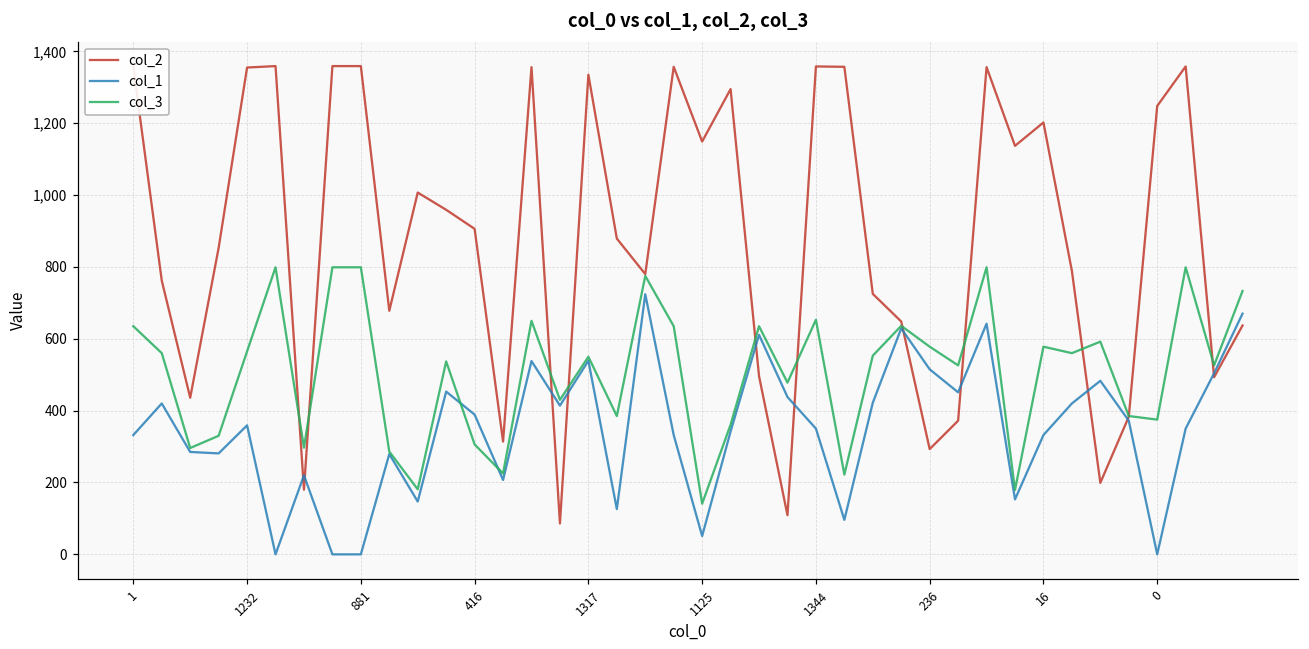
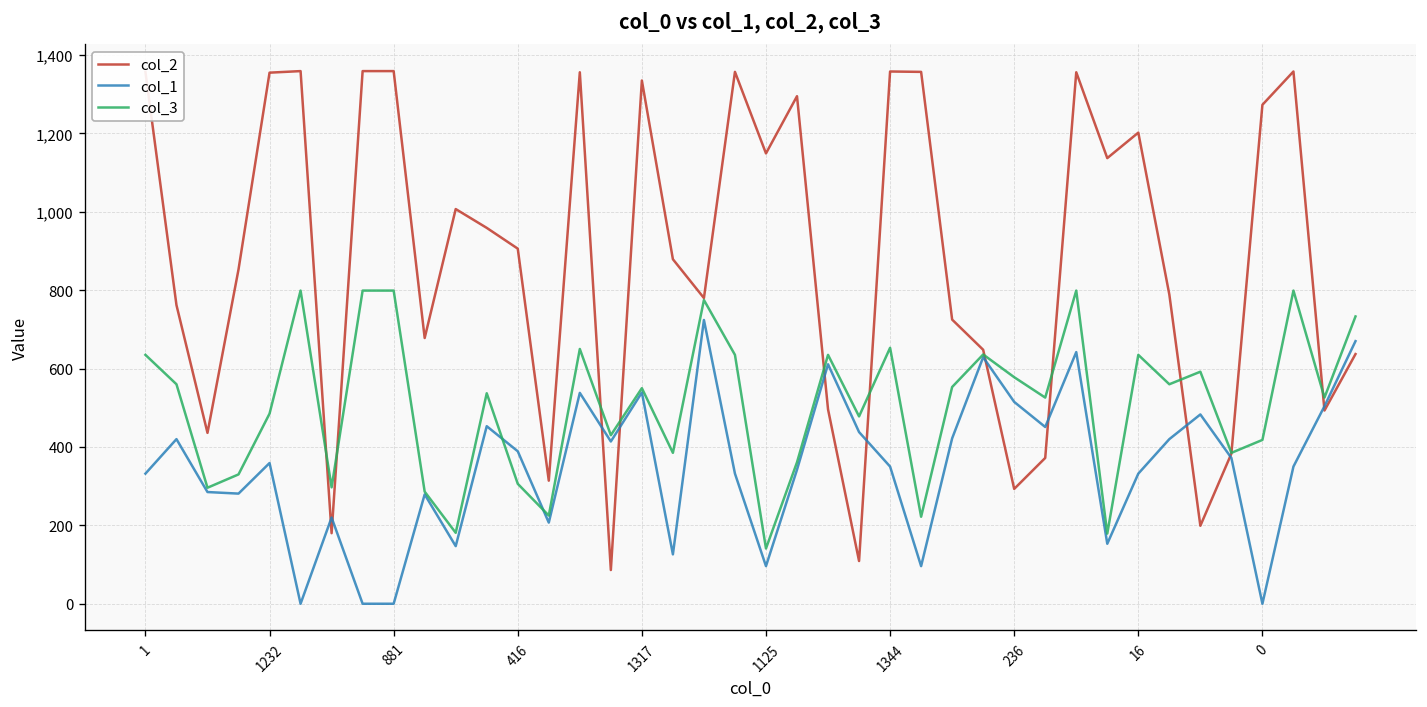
  {
    "col_2": {
      "1232": "1,360",
      "881": "1,360",
      "416": "910",
      "1317": "1,340",
      "1125": "1,150",
      "1344": "1,360",
      "236": "290",
      "16": "1,200",
-     "0": "1,250"
+     "0": "1,270"
    },
    "col_1": {
      "1232": "360",
      "881": "0",
      "416": "390",
      "1317": "540",
-     "1125": "50",
+     "1125": "100",
      "1344": "350",
      "236": "520",
      "16": "330",
      "0": "0"
    },
    "col_3": {
-     "1232": "570",
+     "1232": "490",
      "881": "800",
      "416": "310",
      "1317": "550",
      "1125": "140",
      "1344": "650",
      "236": "580",
-     "16": "580",
-     "0": "380"
+     "16": "640",
+     "0": "420"
    }
  }
